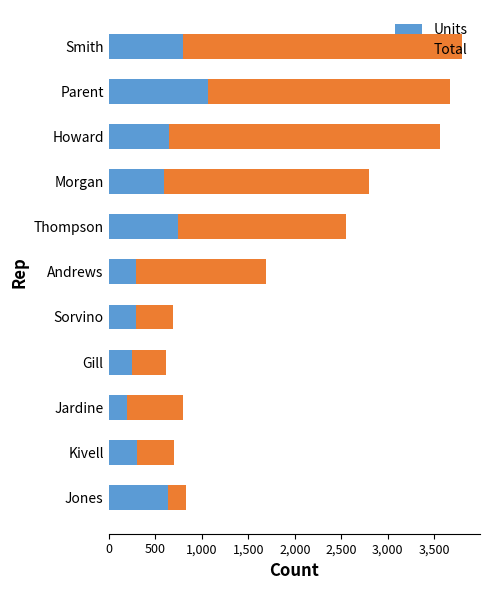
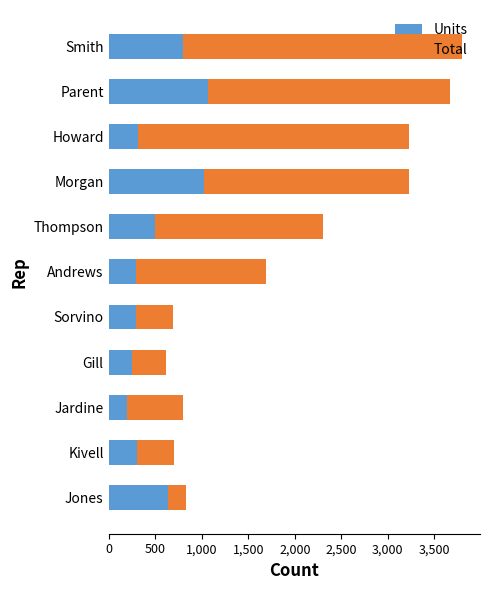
  {
    "Units": {
      "Smith": "800",
      "Parent": "1,100",
-     "Howard": "700",
-     "Morgan": "600",
-     "Thompson": "700",
+     "Howard": "300",
+     "Morgan": "1,000",
+     "Thompson": "500",
      "Andrews": "300",
      "Sorvino": "300",
      "Gill": "300",
      "Jardine": "200",
      "Kivell": "300",
      "Jones": "600"
    },
    "Total": {
      "Smith": "3,000",
      "Parent": "2,600",
      "Howard": "2,900",
      "Morgan": "2,200",
      "Thompson": "1,800",
      "Andrews": "1,400",
      "Sorvino": "400",
      "Gill": "400",
      "Jardine": "600",
      "Kivell": "400",
      "Jones": "200"
    }
  }
